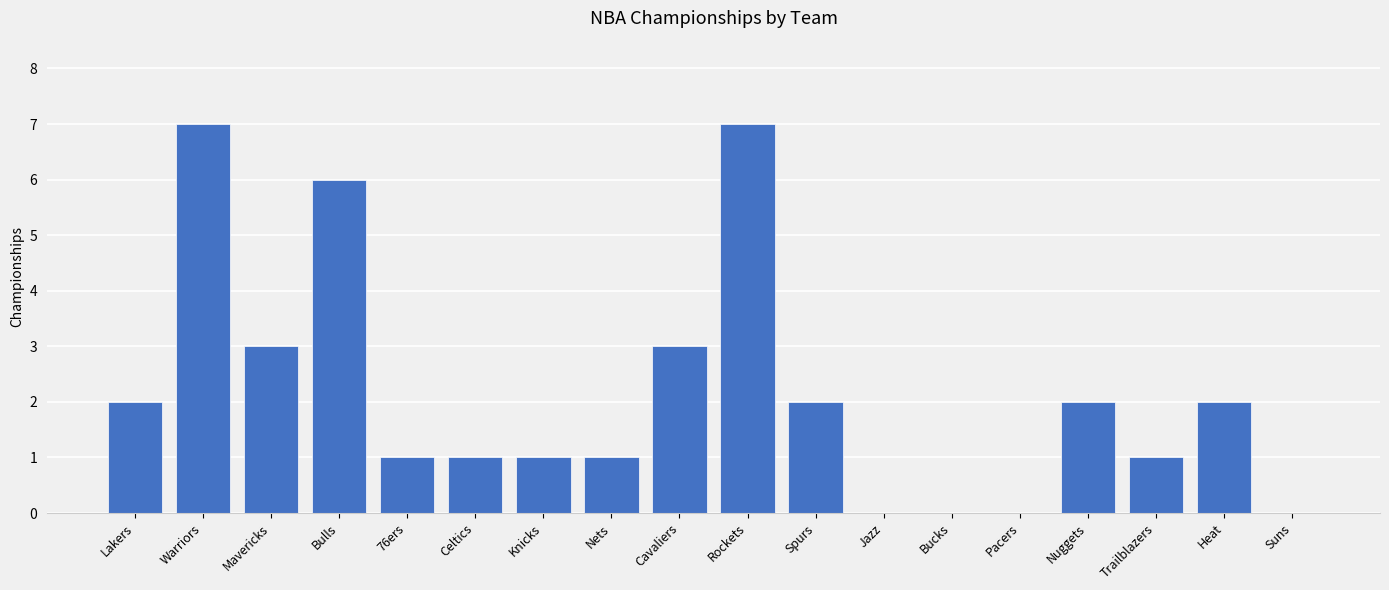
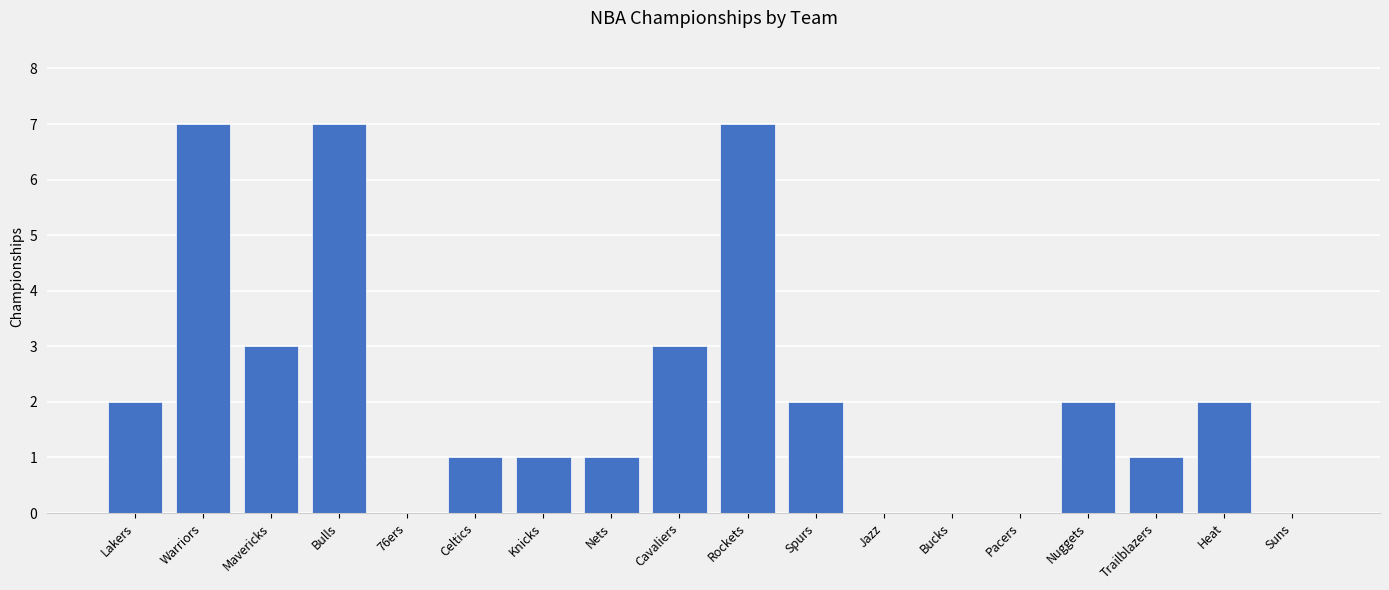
  {
    "Lakers": 2,
    "Warriors": 7,
    "Mavericks": 3,
-   "Bulls": 6,
-   "76ers": 1,
+   "Bulls": 7,
+   "76ers": 0,
    "Celtics": 1,
    "Knicks": 1,
    "Nets": 1,
    "Cavaliers": 3,
    "Rockets": 7,
    "Spurs": 2,
    "Jazz": 0,
    "Bucks": 0,
    "Pacers": 0,
    "Nuggets": 2,
    "Trailblazers": 1,
    "Heat": 2,
    "Suns": 0
  }
